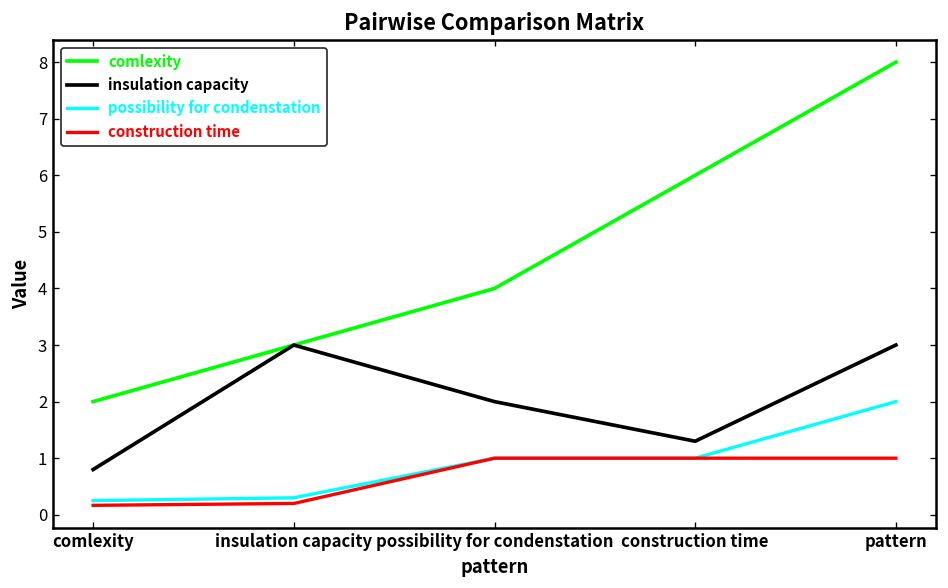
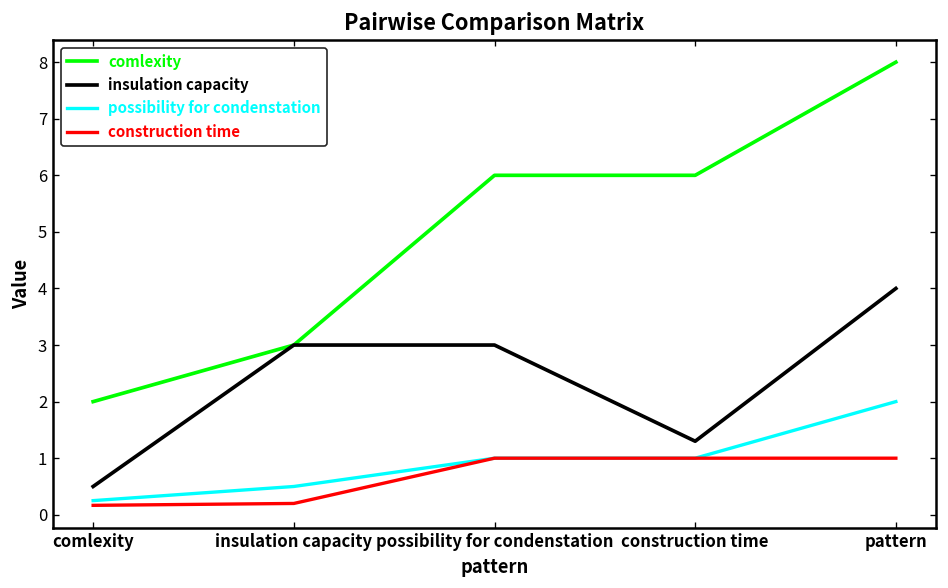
  {
    "comlexity": {
      "comlexity": 2,
-     "possibility for condenstation": 4,
+     "possibility for condenstation": 6,
      "construction time": 6,
      "pattern": 8
    },
    "insulation capacity": {
-     "comlexity": 0.8,
-     "possibility for condenstation": 2,
+     "comlexity": 0.5,
+     "possibility for condenstation": 3,
      "construction time": 1.3,
-     "pattern": 3
+     "pattern": 4
    },
    "possibility for condenstation": {
      "comlexity": 0.3,
-     "insulation capacity": 0.3,
+     "insulation capacity": 0.5,
      "pattern": 2.0
    },
    "construction time": {
      "comlexity": 0.2,
      "insulation capacity": 0.2,
      "pattern": 1.0
    }
  }
